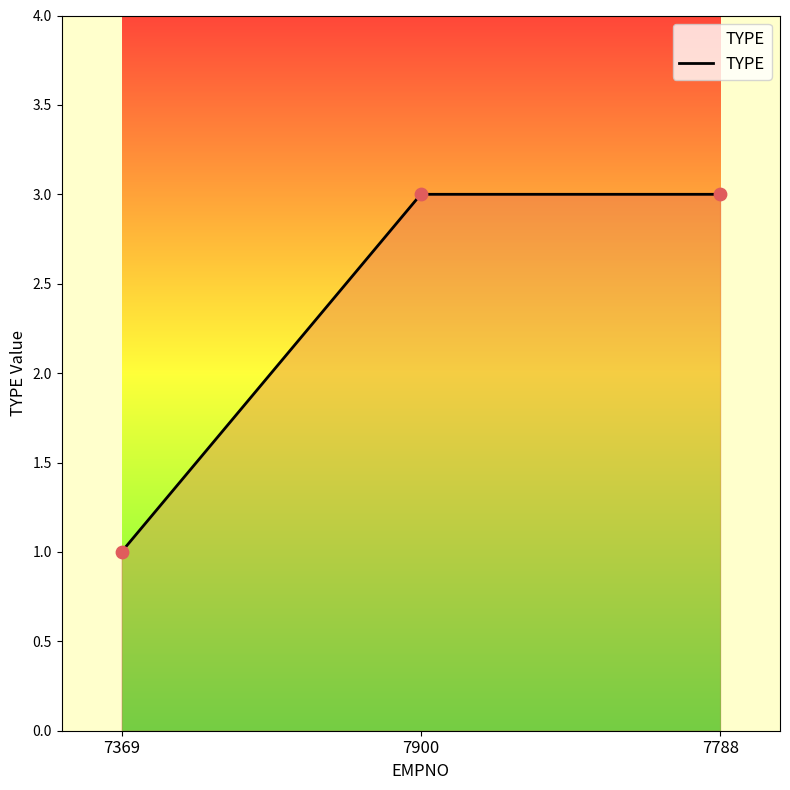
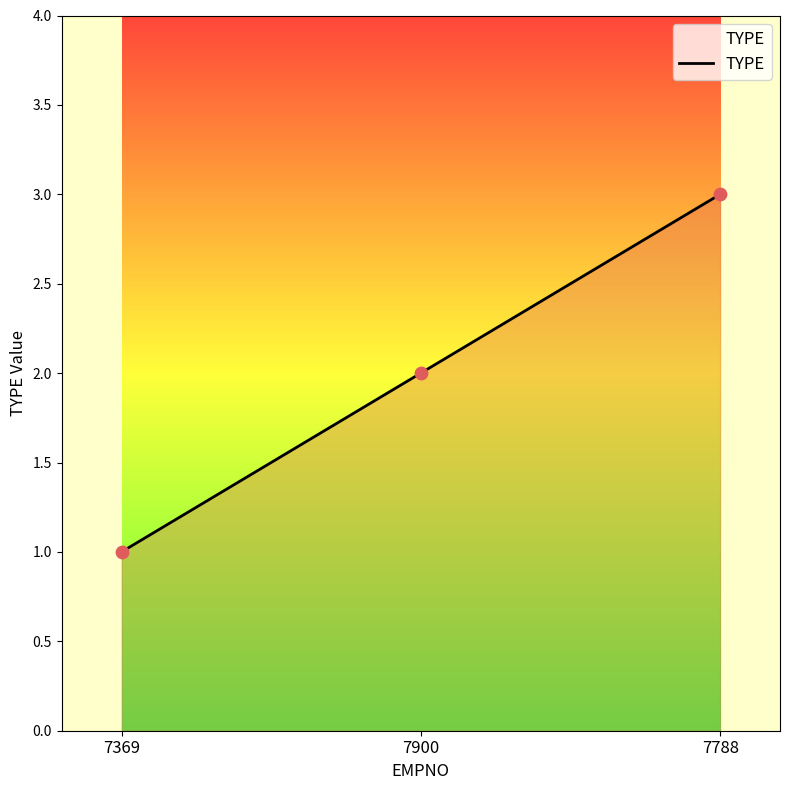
  {
    "7369": 1,
-   "7900": 3,
+   "7900": 2,
    "7788": 3
  }
